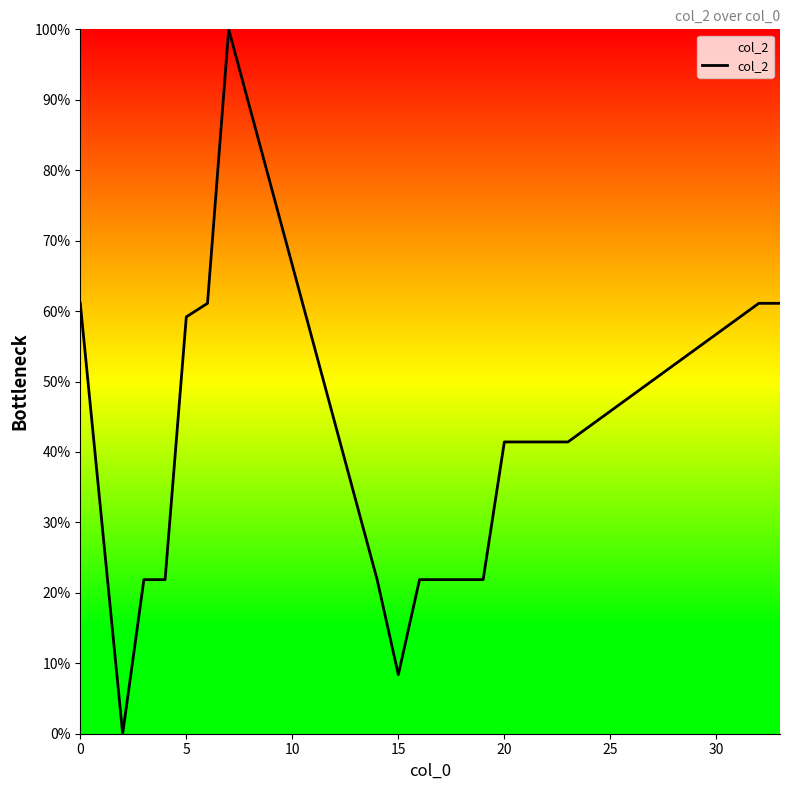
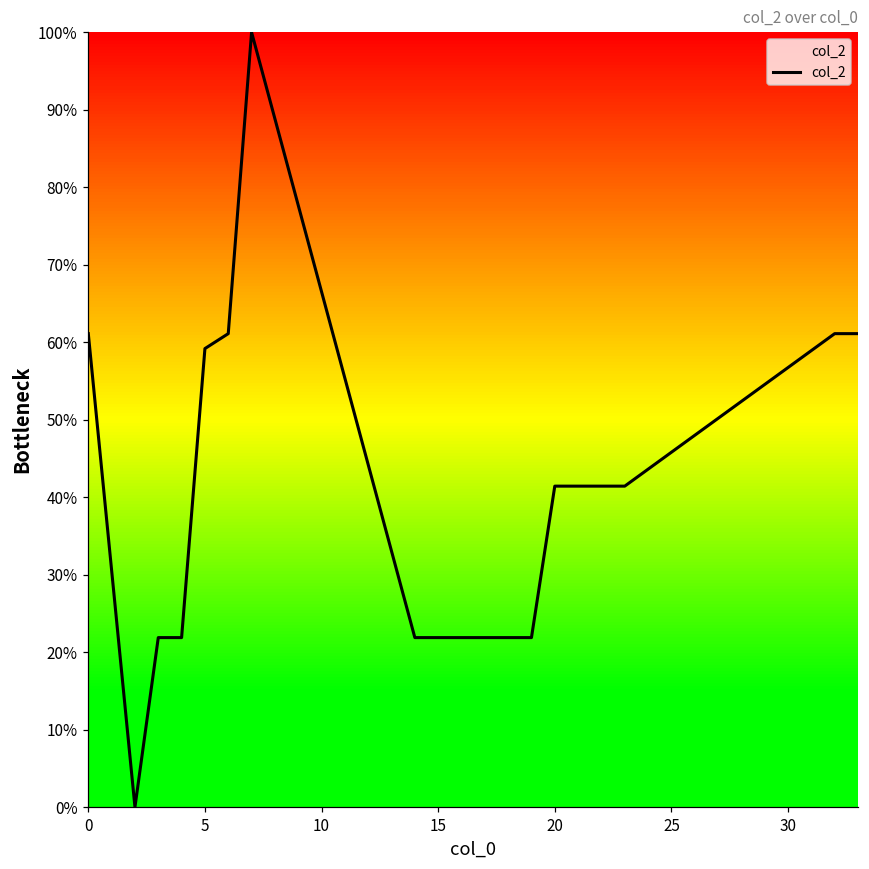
  {
    "0": "61%",
    "5": "59%",
-   "15": "8%",
+   "15": "22%",
    "20": "41%"
  }
